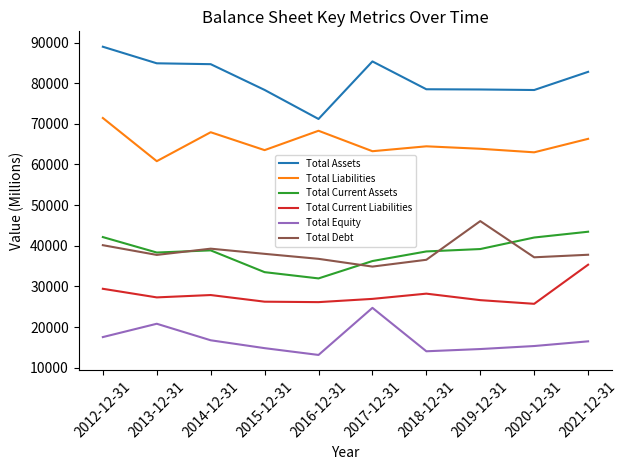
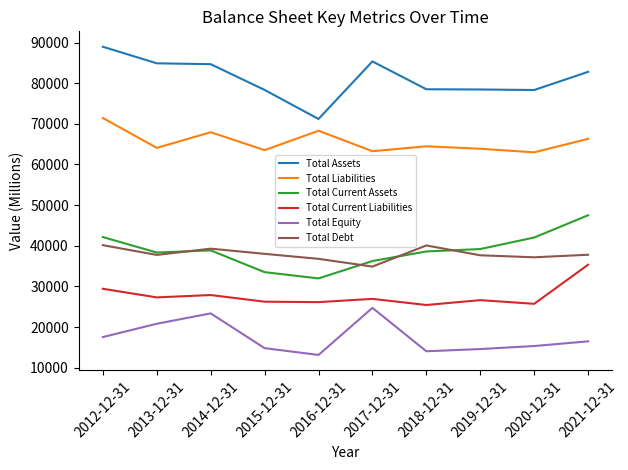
  {
    "Total Assets": {
      "2012-12-31": 89000,
      "2013-12-31": 85000,
      "2014-12-31": 85000,
      "2015-12-31": 78000,
      "2016-12-31": 71000,
      "2017-12-31": 85000,
      "2018-12-31": 79000,
      "2019-12-31": 78000,
      "2020-12-31": 78000,
      "2021-12-31": 83000
    },
    "Total Liabilities": {
      "2012-12-31": 71000,
-     "2013-12-31": 61000,
+     "2013-12-31": 64000,
      "2014-12-31": 68000,
      "2015-12-31": 64000,
      "2016-12-31": 68000,
      "2017-12-31": 63000,
      "2018-12-31": 64000,
      "2019-12-31": 64000,
      "2020-12-31": 63000,
      "2021-12-31": 66000
    },
    "Total Current Assets": {
      "2012-12-31": 42000,
      "2015-12-31": 34000,
      "2016-12-31": 32000,
      "2017-12-31": 36000,
      "2018-12-31": 39000,
      "2019-12-31": 39000,
      "2020-12-31": 42000,
-     "2021-12-31": 43000
+     "2021-12-31": 48000
    },
    "Total Current Liabilities": {
      "2012-12-31": 29000,
      "2013-12-31": 27000,
      "2014-12-31": 28000,
      "2015-12-31": 26000,
      "2016-12-31": 26000,
      "2017-12-31": 27000,
-     "2018-12-31": 28000,
+     "2018-12-31": 25000,
      "2019-12-31": 27000,
      "2020-12-31": 26000,
      "2021-12-31": 35000
    },
    "Total Equity": {
      "2012-12-31": 18000,
      "2013-12-31": 21000,
-     "2014-12-31": 17000,
+     "2014-12-31": 23000,
      "2015-12-31": 15000,
      "2016-12-31": 13000,
      "2017-12-31": 25000,
      "2018-12-31": 14000,
      "2019-12-31": 15000,
      "2020-12-31": 15000,
      "2021-12-31": 16000
    },
    "Total Debt": {
      "2012-12-31": 40000,
      "2015-12-31": 38000,
      "2016-12-31": 37000,
      "2017-12-31": 35000,
-     "2018-12-31": 37000,
-     "2019-12-31": 46000,
+     "2018-12-31": 40000,
+     "2019-12-31": 38000,
      "2020-12-31": 37000,
      "2021-12-31": 38000
    }
  }
